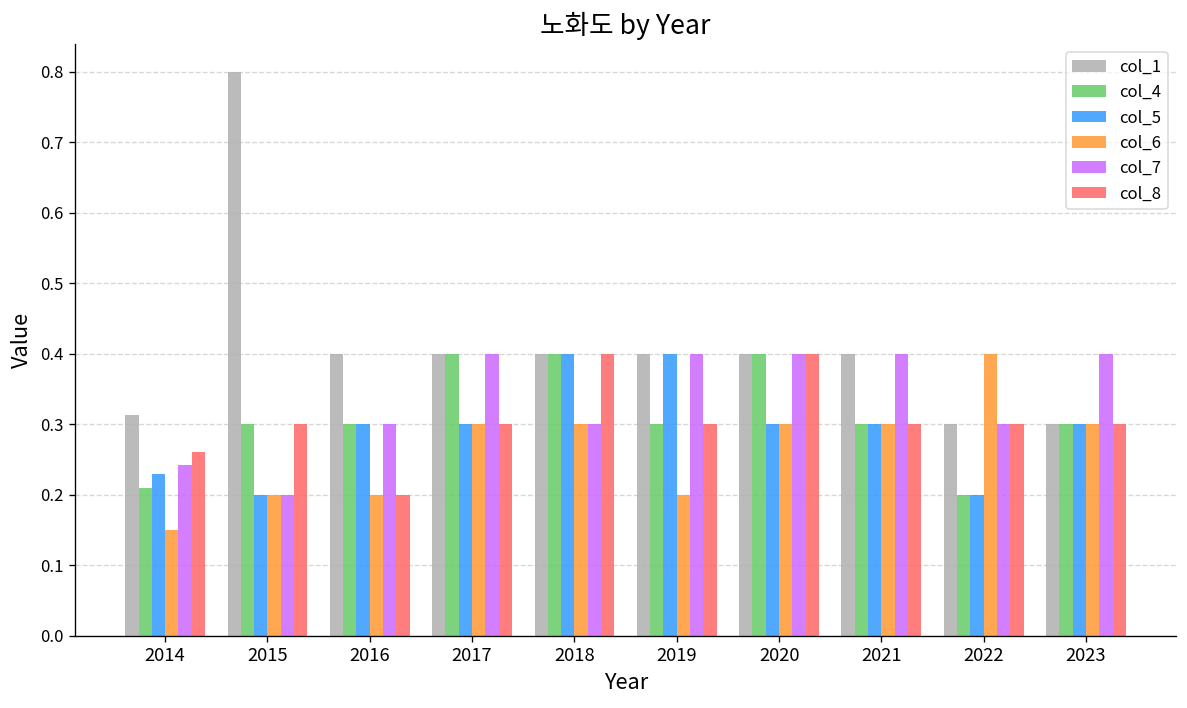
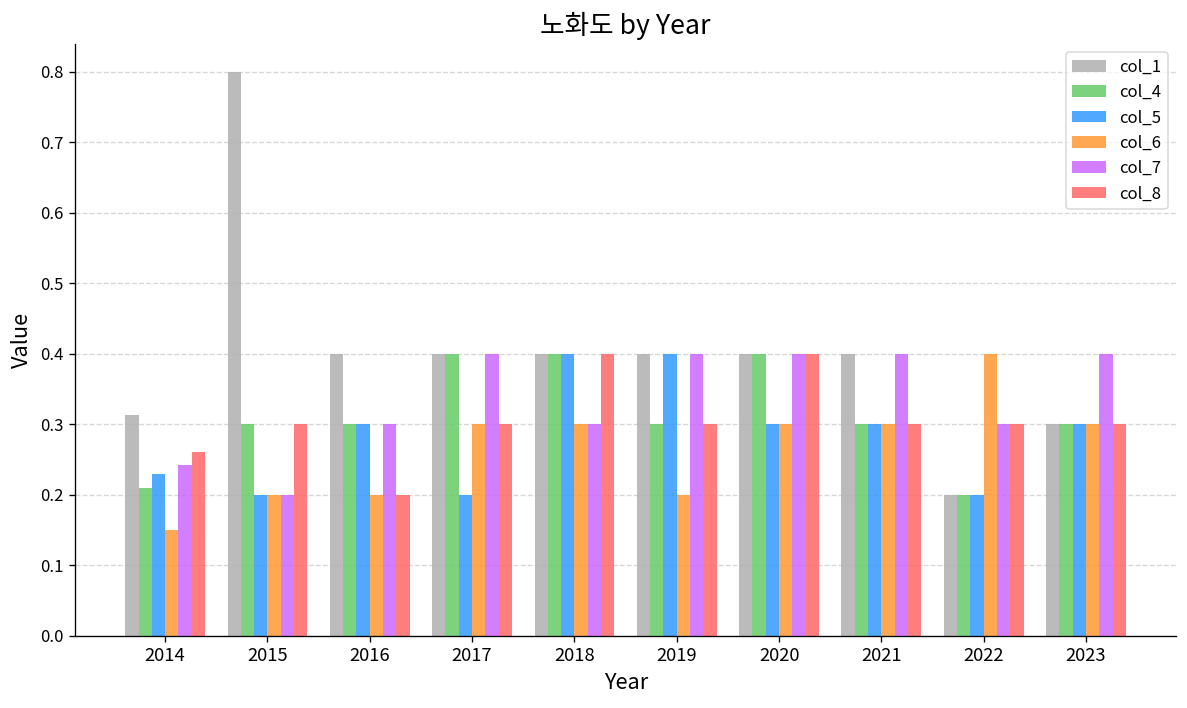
  {
    "col_1": {
      "2014": 0.31,
      "2015": 0.8,
      "2016": 0.4,
      "2017": 0.4,
      "2018": 0.4,
      "2019": 0.4,
      "2020": 0.4,
      "2021": 0.4,
-     "2022": 0.3,
+     "2022": 0.2,
      "2023": 0.3
    },
    "col_4": {
      "2014": 0.21,
      "2015": 0.3,
      "2016": 0.3,
      "2017": 0.4,
      "2018": 0.4,
      "2019": 0.3,
      "2020": 0.4,
      "2021": 0.3,
      "2022": 0.2,
      "2023": 0.3
    },
    "col_5": {
      "2014": 0.23,
      "2015": 0.2,
      "2016": 0.3,
-     "2017": 0.3,
+     "2017": 0.2,
      "2018": 0.4,
      "2019": 0.4,
      "2020": 0.3,
      "2021": 0.3,
      "2022": 0.2,
      "2023": 0.3
    },
    "col_6": {
      "2014": 0.15,
      "2015": 0.2,
      "2016": 0.2,
      "2017": 0.3,
      "2018": 0.3,
      "2019": 0.2,
      "2020": 0.3,
      "2021": 0.3,
      "2022": 0.4,
      "2023": 0.3
    },
    "col_7": {
      "2014": 0.24,
      "2015": 0.2,
      "2016": 0.3,
      "2017": 0.4,
      "2018": 0.3,
      "2019": 0.4,
      "2020": 0.4,
      "2021": 0.4,
      "2022": 0.3,
      "2023": 0.4
    },
    "col_8": {
      "2014": 0.26,
      "2015": 0.3,
      "2016": 0.2,
      "2017": 0.3,
      "2018": 0.4,
      "2019": 0.3,
      "2020": 0.4,
      "2021": 0.3,
      "2022": 0.3,
      "2023": 0.3
    }
  }
